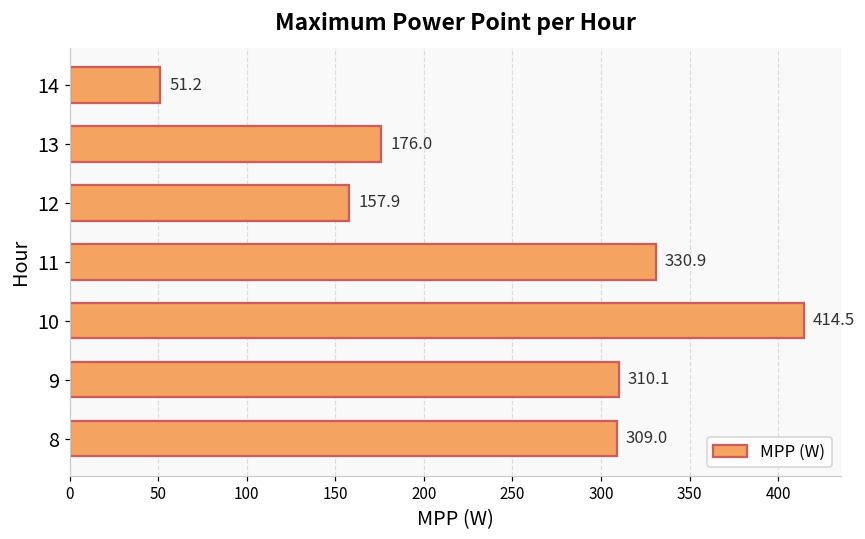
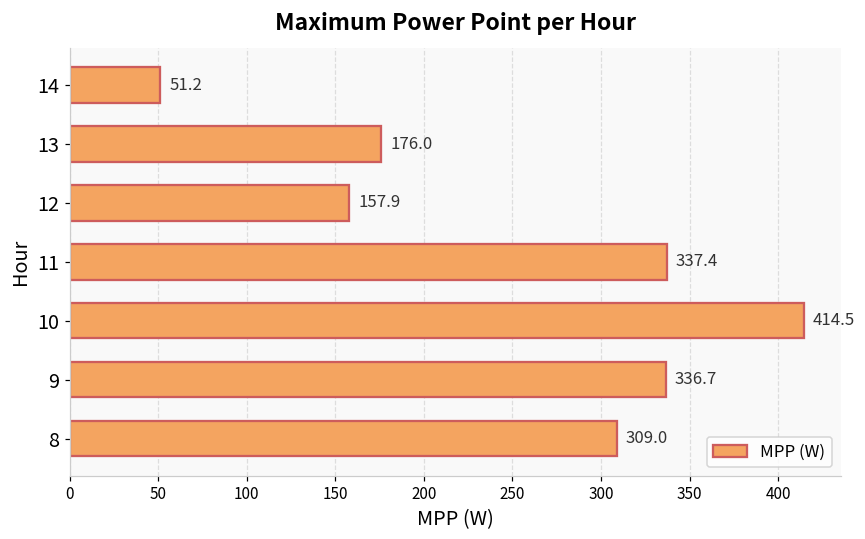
  {
    "14": 51.2,
    "13": 176.0,
    "12": 157.9,
-   "11": 330.9,
+   "11": 337.4,
    "10": 414.5,
-   "9": 310.1,
+   "9": 336.7,
    "8": 309.0
  }
